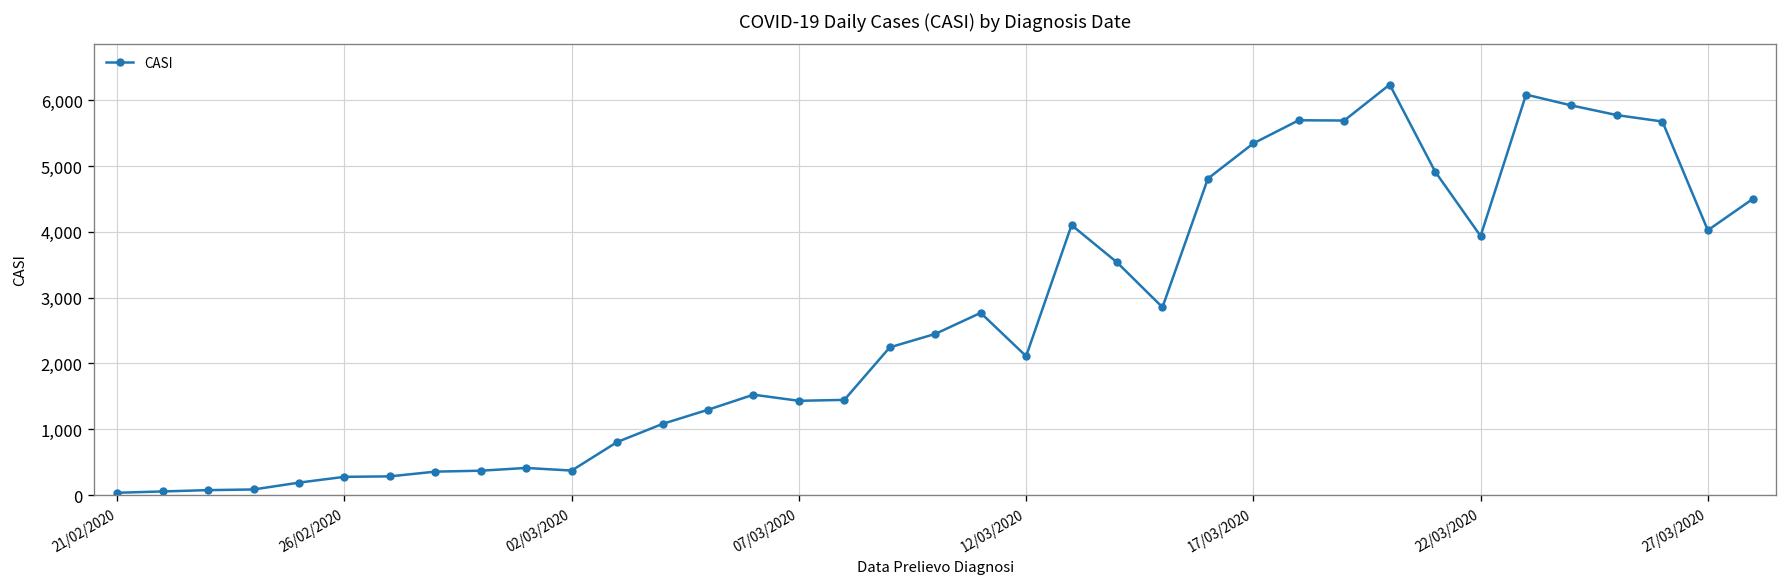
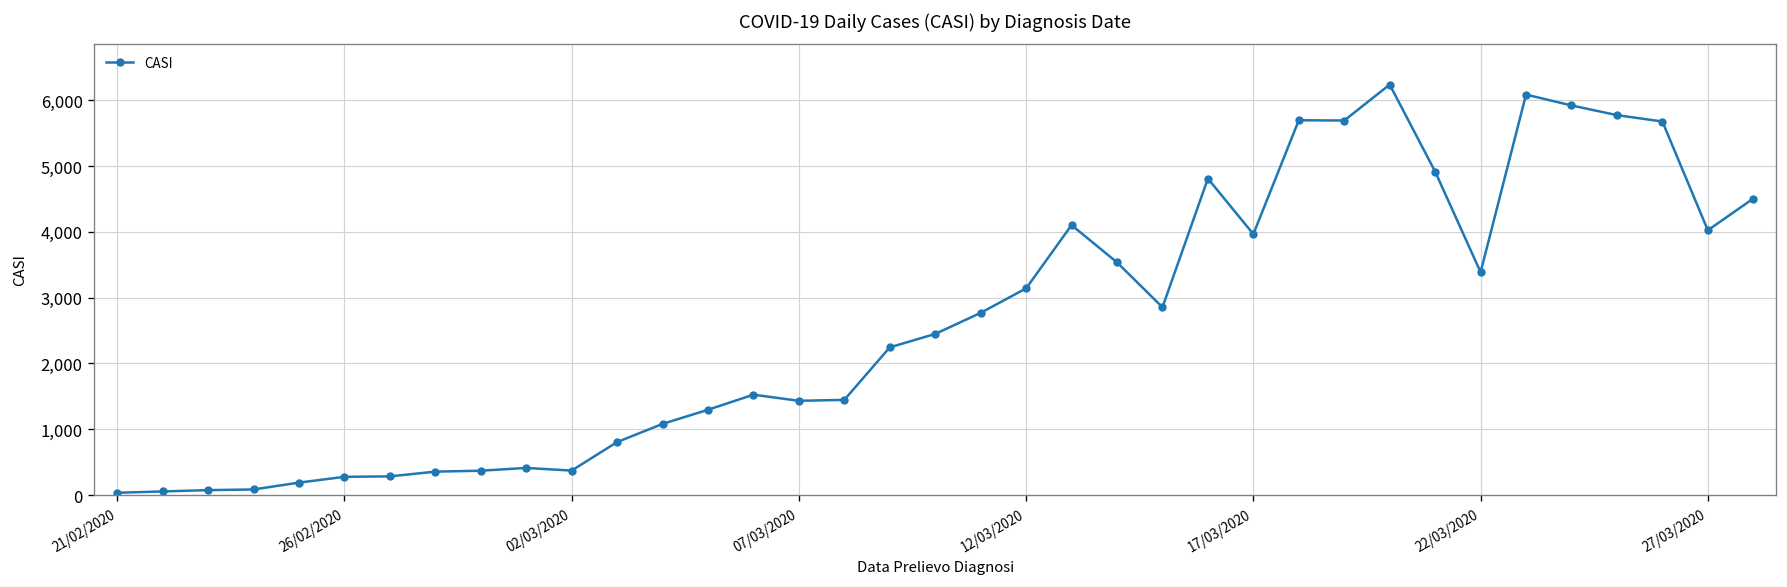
  {
    "21/02/2020": "0",
    "26/02/2020": "300",
    "02/03/2020": "400",
    "07/03/2020": "1,400",
-   "12/03/2020": "2,100",
-   "17/03/2020": "5,300",
-   "22/03/2020": "3,900",
+   "12/03/2020": "3,100",
+   "17/03/2020": "4,000",
+   "22/03/2020": "3,400",
    "27/03/2020": "4,000"
  }
